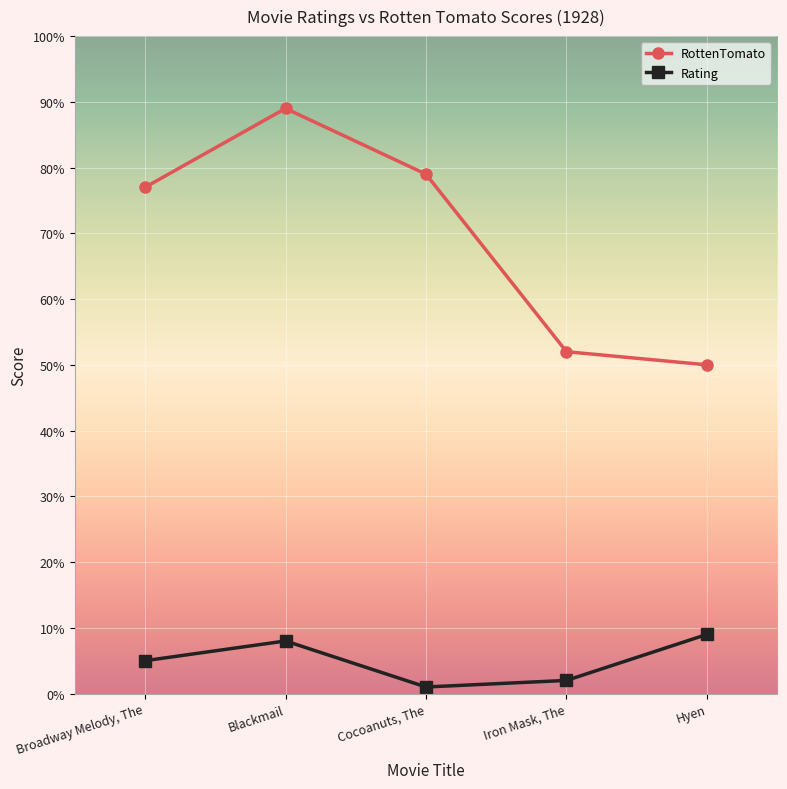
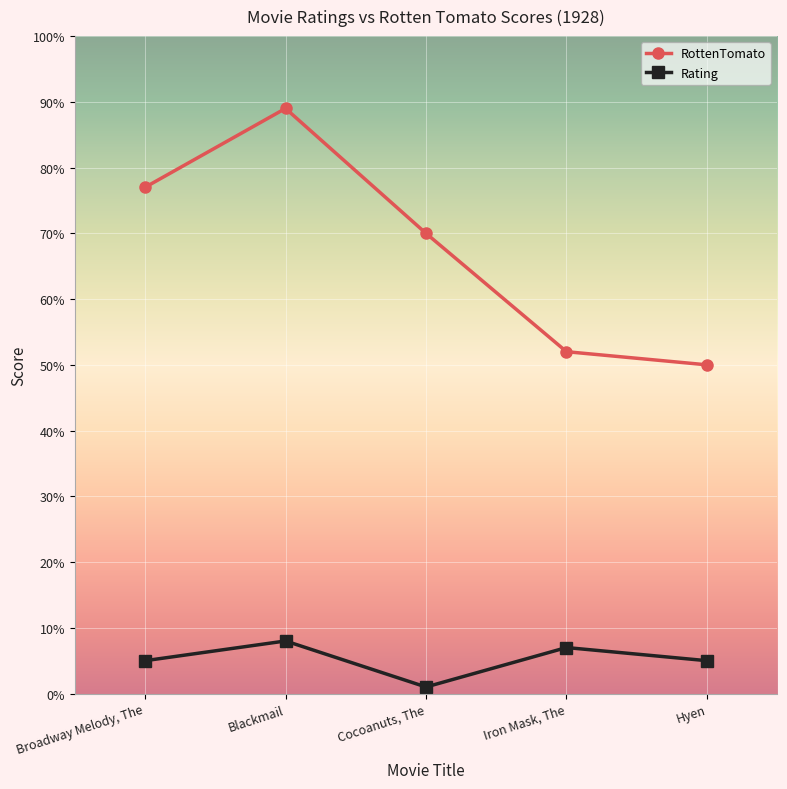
  {
    "RottenTomato": {
      "Broadway Melody, The": "77%",
      "Blackmail": "89%",
-     "Cocoanuts, The": "79%",
+     "Cocoanuts, The": "70%",
      "Iron Mask, The": "52%",
      "Hyen": "50%"
    },
    "Rating": {
      "Broadway Melody, The": "5%",
      "Blackmail": "8%",
      "Cocoanuts, The": "1%",
-     "Iron Mask, The": "2%",
-     "Hyen": "9%"
+     "Iron Mask, The": "7%",
+     "Hyen": "5%"
    }
  }
